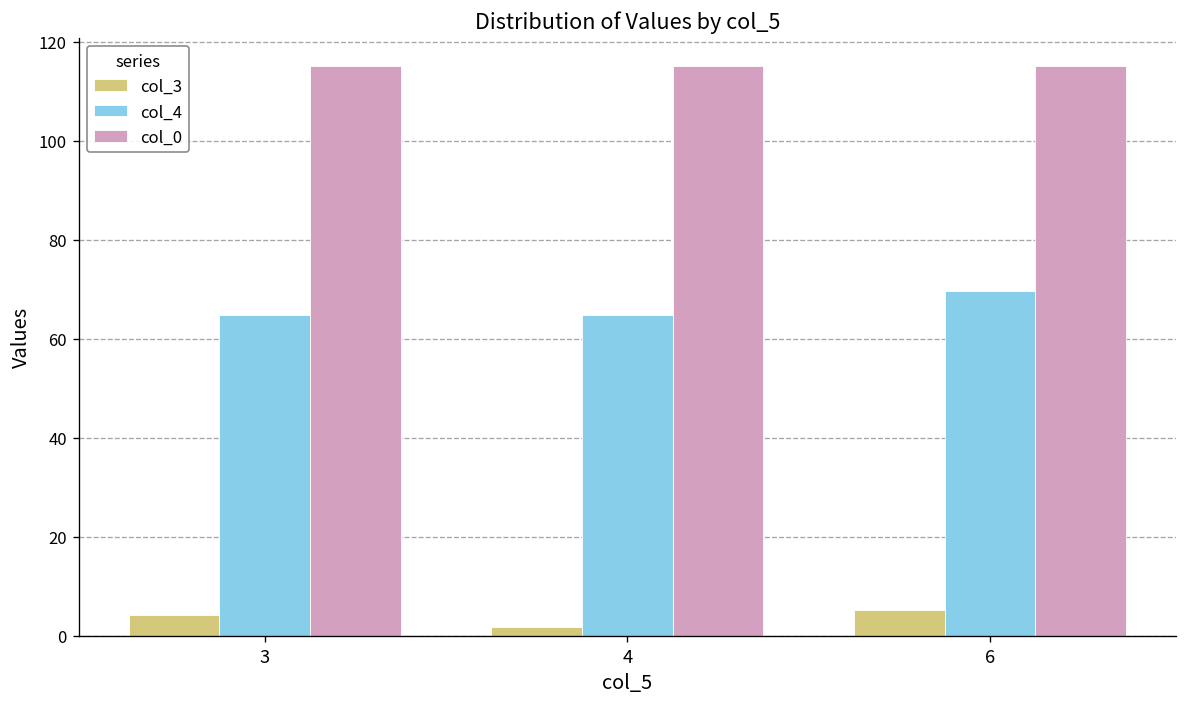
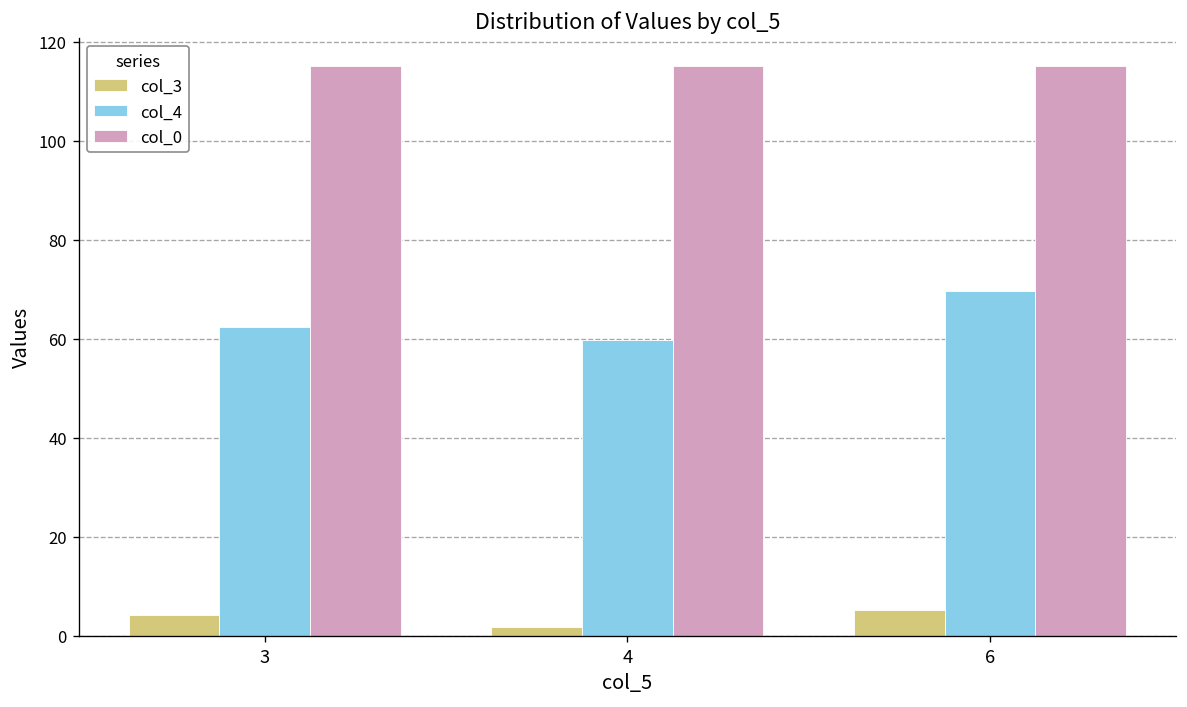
  {
    "col_3": {
      "3": 4,
      "4": 2,
      "6": 5
    },
    "col_4": {
-     "3": 65,
-     "4": 65,
+     "3": 62,
+     "4": 60,
      "6": 70
    },
    "col_0": {
      "3": 115,
      "4": 115,
      "6": 115
    }
  }
